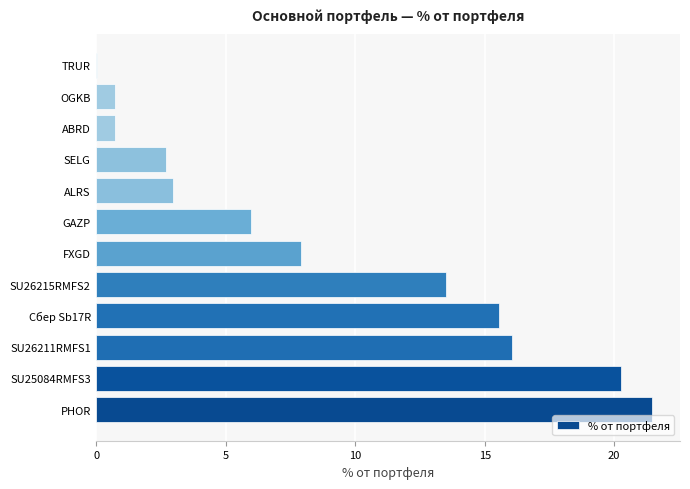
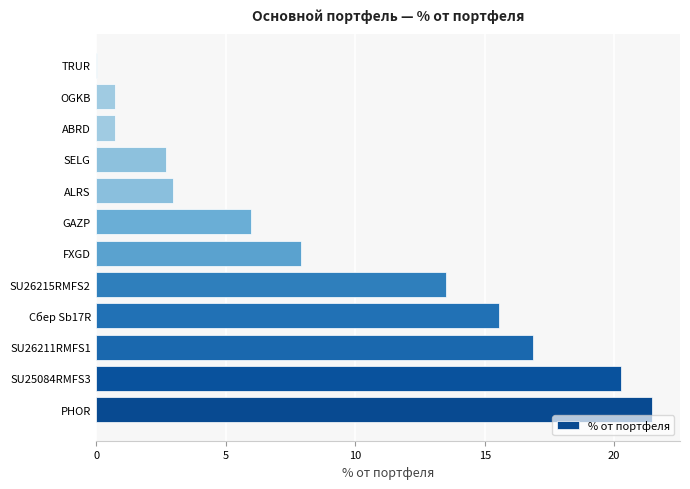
  {
    "OGKB": 0.7,
    "ABRD": 0.7,
    "SELG": 2.7,
    "ALRS": 3.0,
    "GAZP": 6.0,
    "FXGD": 7.9,
    "SU26215RMFS2": 13.5,
    "Сбер Sb17R": 15.5,
-   "SU26211RMFS1": 16.1,
+   "SU26211RMFS1": 16.9,
    "SU25084RMFS3": 20.3,
    "PHOR": 21.5
  }
